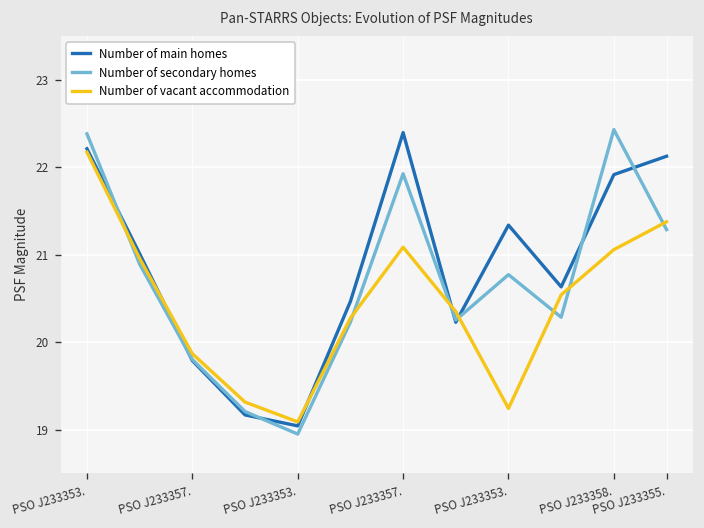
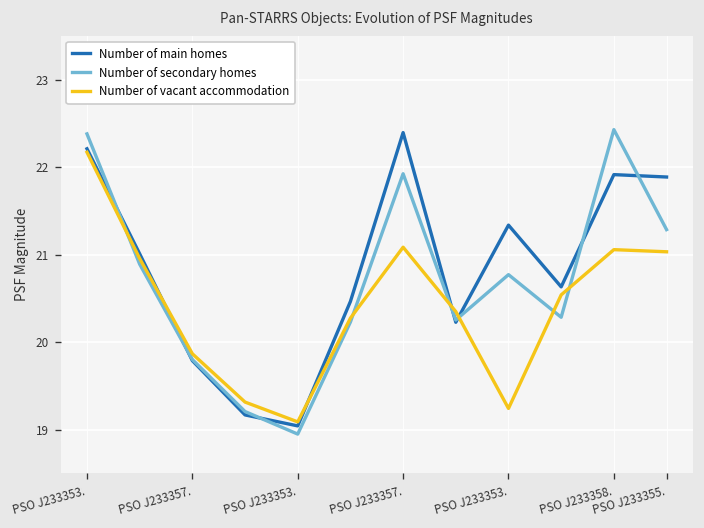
  {
    "Number of main homes": {
      "PSO J233358.": 21.9,
-     "PSO J233355.": 22.1
+     "PSO J233355.": 21.9
    },
    "Number of secondary homes": {
      "PSO J233358.": 22.4,
      "PSO J233355.": 21.3
    },
    "Number of vacant accommodation": {
      "PSO J233358.": 21.1,
-     "PSO J233355.": 21.4
+     "PSO J233355.": 21.0
    }
  }
